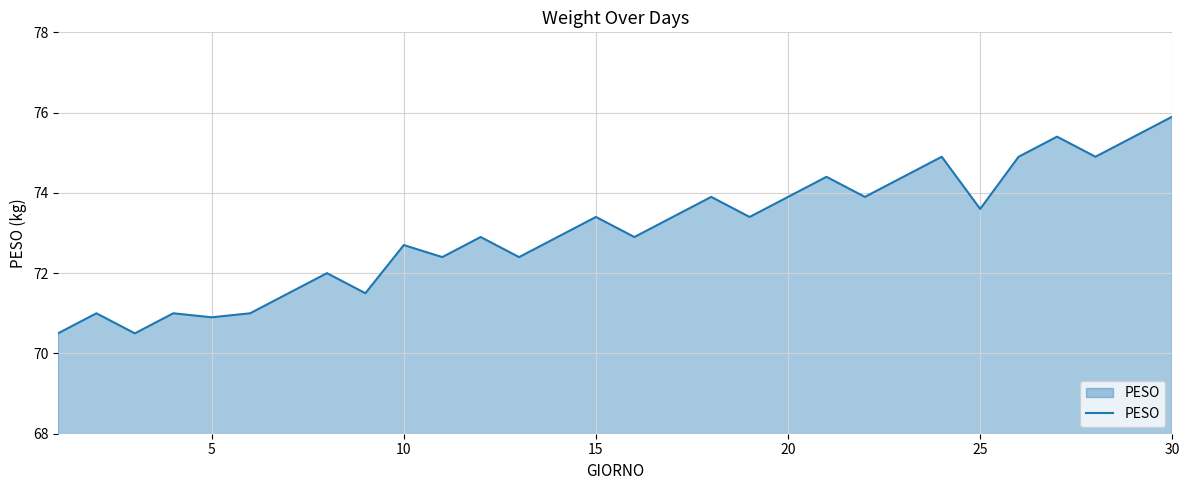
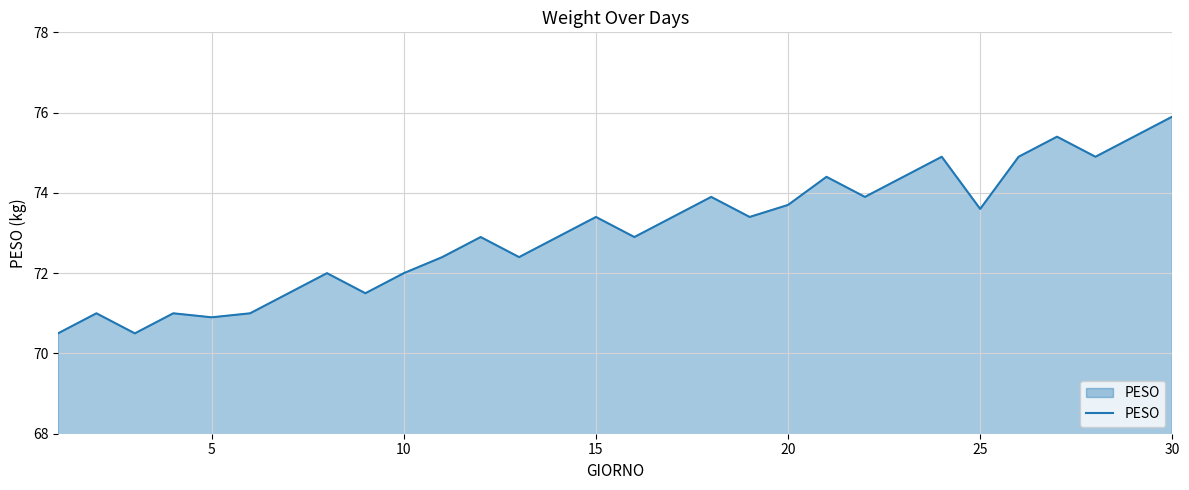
  {
    "5": 70.9,
-   "10": 72.7,
+   "10": 72.0,
    "15": 73.4,
-   "20": 73.9,
+   "20": 73.7,
    "25": 73.6,
    "30": 75.9
  }
